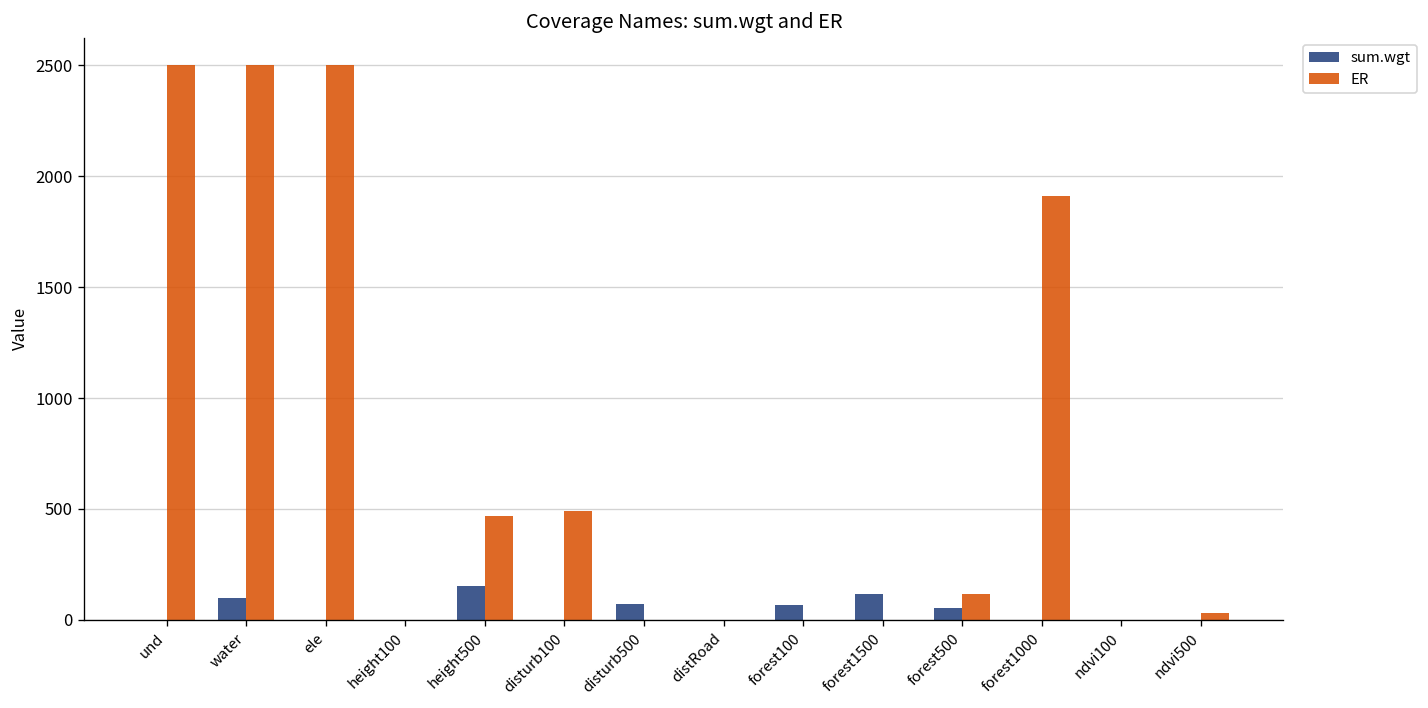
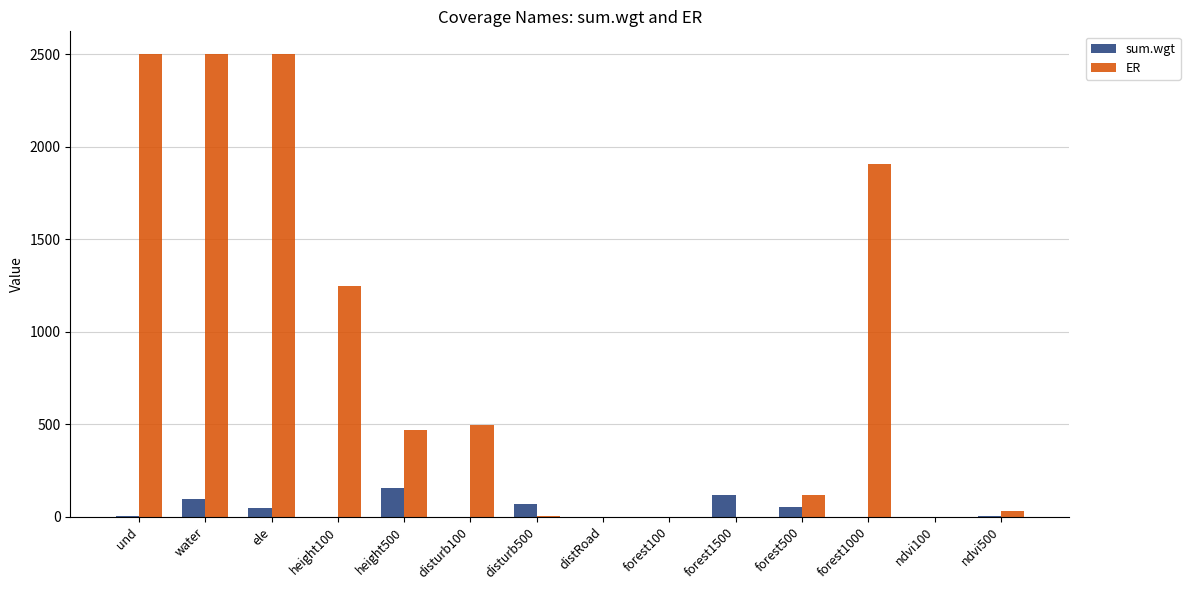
  {
    "sum.wgt": {
      "water": 100,
-     "ele": 0,
+     "ele": 50,
      "height100": 0,
      "height500": 150,
      "disturb500": 70,
      "distRoad": 0,
-     "forest100": 70,
+     "forest100": 0,
      "forest1500": 120,
      "forest500": 50
    },
    "ER": {
      "und": 2500,
      "water": 2500,
      "ele": 2500,
-     "height100": 0,
+     "height100": 1250,
      "height500": 470,
      "disturb100": 490,
      "distRoad": 0,
      "forest500": 120,
      "forest1000": 1910,
      "ndvi500": 30
    }
  }
